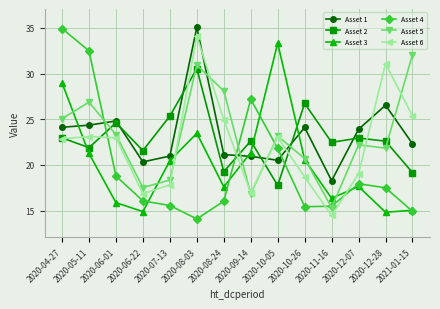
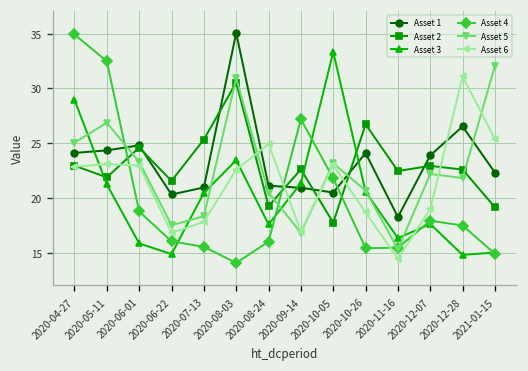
  {
    "Asset 4": {
      "2020-04-27": 35,
      "2020-05-11": 32,
      "2020-06-01": 19,
      "2020-06-22": 16,
      "2020-07-13": 16,
      "2020-08-03": 14,
      "2020-08-24": 16,
      "2020-09-14": 27,
      "2020-10-05": 22,
      "2020-10-26": 15,
      "2020-12-07": 18,
      "2020-12-28": 18
    },
    "Asset 5": {
      "2020-04-27": 25,
      "2020-05-11": 27,
      "2020-06-01": 23,
      "2020-06-22": 18,
      "2020-07-13": 18,
      "2020-08-03": 31,
-     "2020-08-24": 28,
+     "2020-08-24": 21,
      "2020-12-07": 22,
      "2020-12-28": 22,
      "2021-01-15": 32
    },
    "Asset 6": {
      "2020-05-11": 23,
      "2020-06-01": 23,
      "2020-06-22": 17,
      "2020-07-13": 18,
-     "2020-08-03": 34,
+     "2020-08-03": 23,
      "2020-08-24": 25,
      "2020-10-26": 19,
      "2020-11-16": 14,
      "2020-12-07": 19,
      "2020-12-28": 31,
      "2021-01-15": 25
    }
  }
